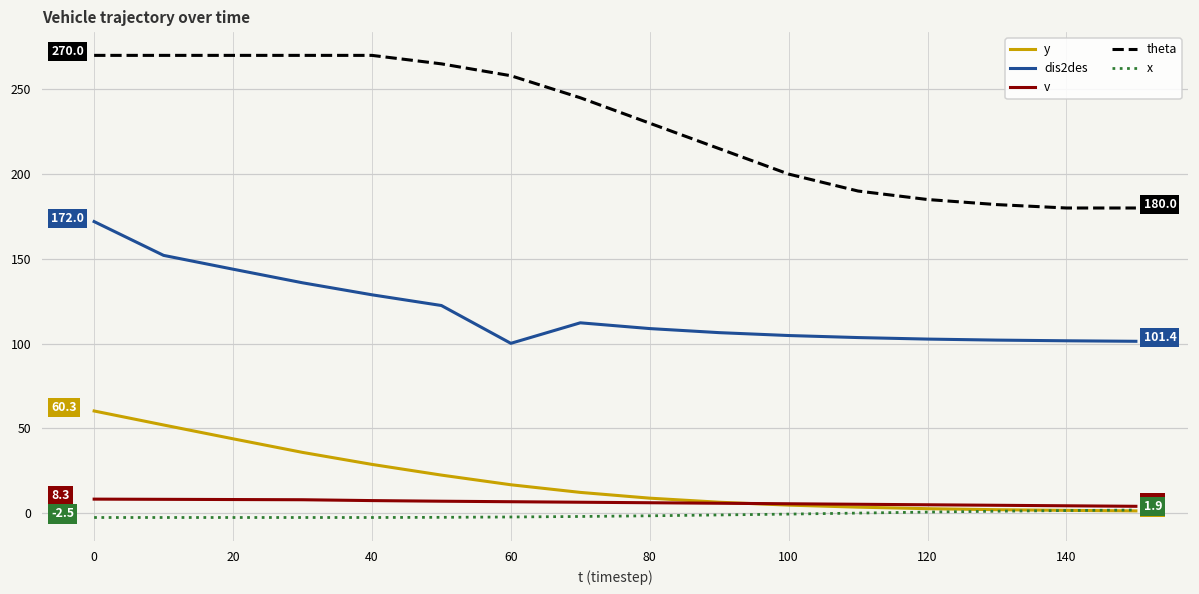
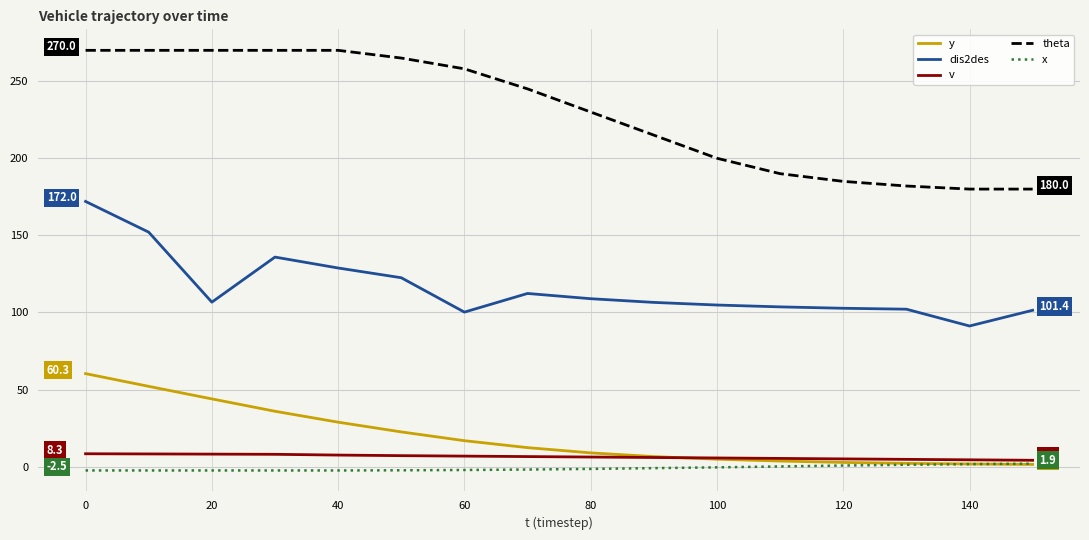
  {
    "y": {
      "20": 44,
      "40": 29,
      "60": 17,
      "80": 9,
      "120": 3
    },
    "dis2des": {
-     "20": 144,
+     "20": 107,
      "40": 129,
      "60": 100,
      "80": 109,
      "100": 105,
      "120": 103,
-     "140": 102
+     "140": 91
    },
    "v": {
      "20": 8,
      "40": 7,
      "60": 7,
      "80": 6,
      "120": 5,
      "140": 4
    },
    "theta": {
      "20": 270,
      "40": 270,
      "60": 258,
      "80": 230,
      "100": 200,
      "120": 185,
      "140": 180
    },
    "x": {
      "20": -3,
      "40": -3,
      "60": -2,
      "80": -2,
      "100": -1,
      "120": 1
    }
  }
